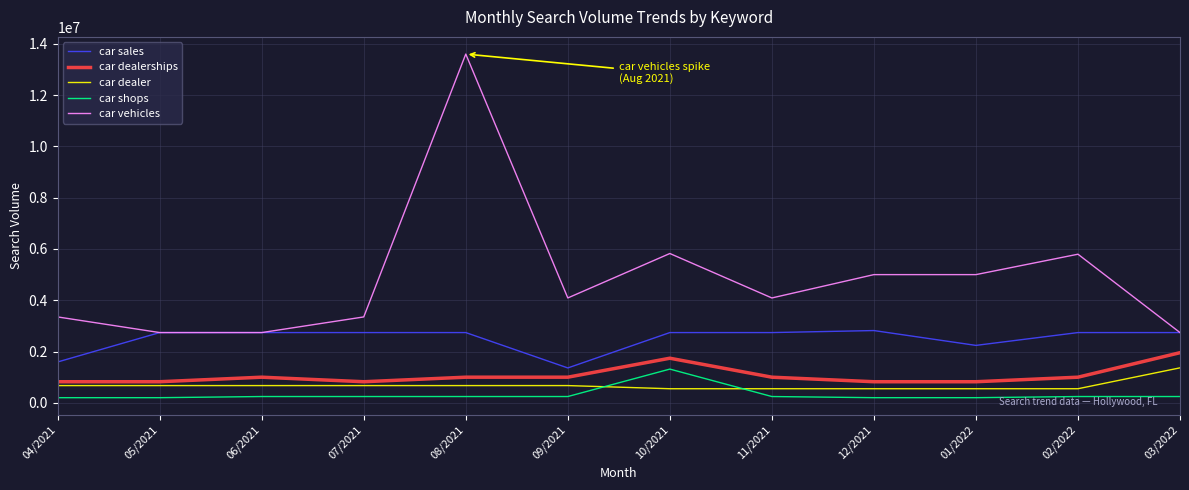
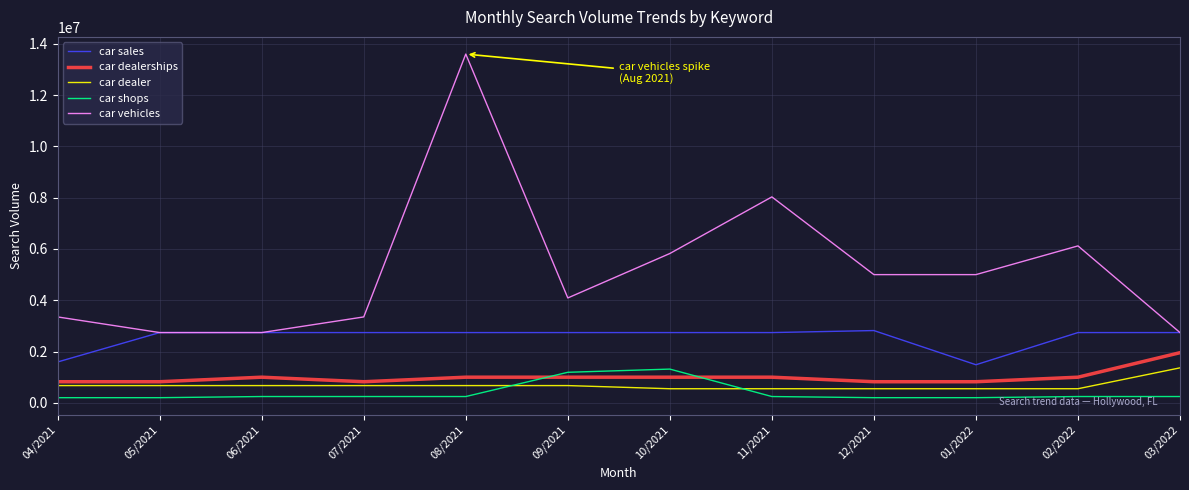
  {
    "car sales": {
      "04/2021": 1600000,
      "07/2021": 2700000,
      "08/2021": 2700000,
-     "09/2021": 1400000,
+     "09/2021": 2700000,
      "10/2021": 2700000,
      "11/2021": 2700000,
      "12/2021": 2800000,
-     "01/2022": 2200000,
+     "01/2022": 1500000,
      "02/2022": 2700000
    },
    "car dealerships": {
      "04/2021": 800000,
      "05/2021": 800000,
      "06/2021": 1000000,
      "07/2021": 800000,
      "08/2021": 1000000,
      "09/2021": 1000000,
-     "10/2021": 1700000,
+     "10/2021": 1000000,
      "11/2021": 1000000,
      "12/2021": 800000,
      "01/2022": 800000,
      "02/2022": 1000000,
      "03/2022": 2000000
    },
    "car dealer": {
      "04/2021": 700000,
      "05/2021": 700000,
      "06/2021": 700000,
      "07/2021": 700000,
      "08/2021": 700000,
      "09/2021": 700000,
      "10/2021": 600000,
      "11/2021": 600000,
      "12/2021": 600000,
      "01/2022": 600000,
      "02/2022": 600000,
      "03/2022": 1400000
    },
    "car shops": {
      "04/2021": 200000,
      "05/2021": 200000,
      "06/2021": 200000,
      "07/2021": 200000,
      "08/2021": 200000,
-     "09/2021": 200000,
+     "09/2021": 1200000,
      "10/2021": 1300000,
      "11/2021": 200000,
      "12/2021": 200000,
      "01/2022": 200000,
      "02/2022": 200000,
      "03/2022": 200000
    },
    "car vehicles": {
      "04/2021": 3400000,
      "07/2021": 3400000,
      "09/2021": 4100000,
      "10/2021": 5800000,
-     "11/2021": 4100000,
+     "11/2021": 8000000,
      "12/2021": 5000000,
      "01/2022": 5000000,
-     "02/2022": 5800000
+     "02/2022": 6100000
    }
  }
